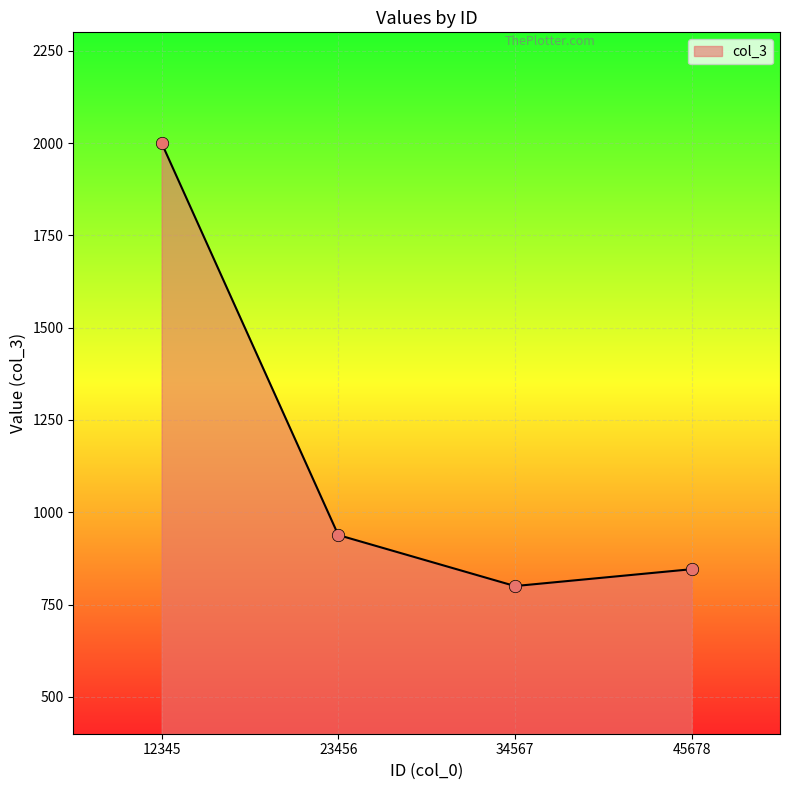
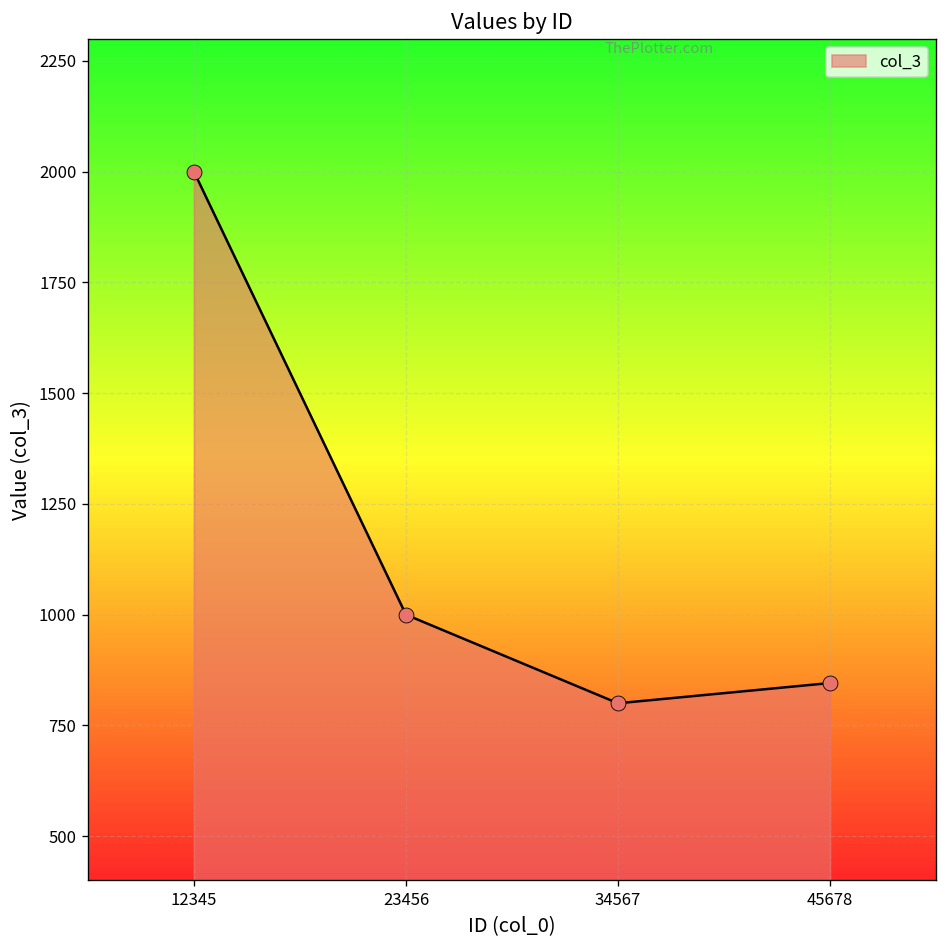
  {
    "12345": 2000,
-   "23456": 940,
+   "23456": 1000,
    "34567": 800,
    "45678": 850
  }
